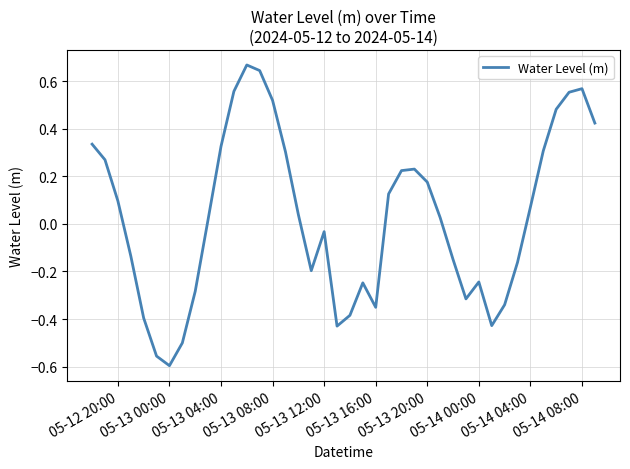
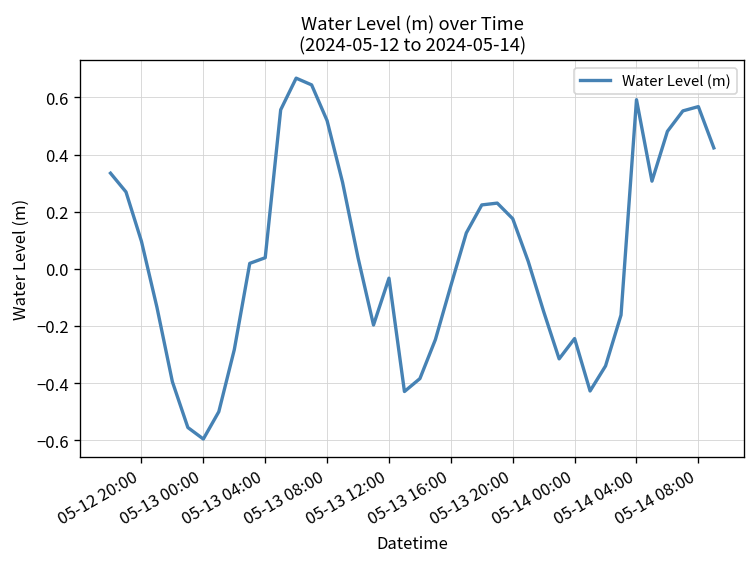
  {
    "05-12 20:00": 0.10,
    "05-13 00:00": -0.60,
-   "05-13 04:00": 0.33,
+   "05-13 04:00": 0.04,
    "05-13 08:00": 0.52,
    "05-13 12:00": -0.03,
-   "05-13 16:00": -0.35,
+   "05-13 16:00": -0.06,
    "05-13 20:00": 0.18,
    "05-14 00:00": -0.24,
-   "05-14 04:00": 0.07,
+   "05-14 04:00": 0.59,
    "05-14 08:00": 0.57
  }
